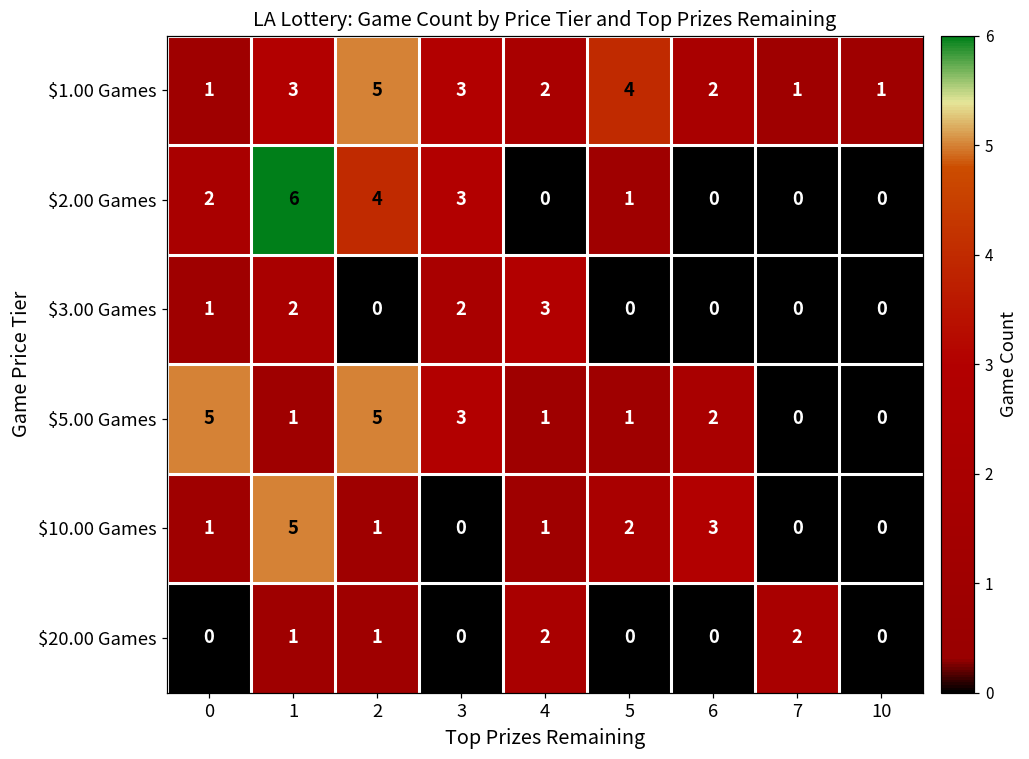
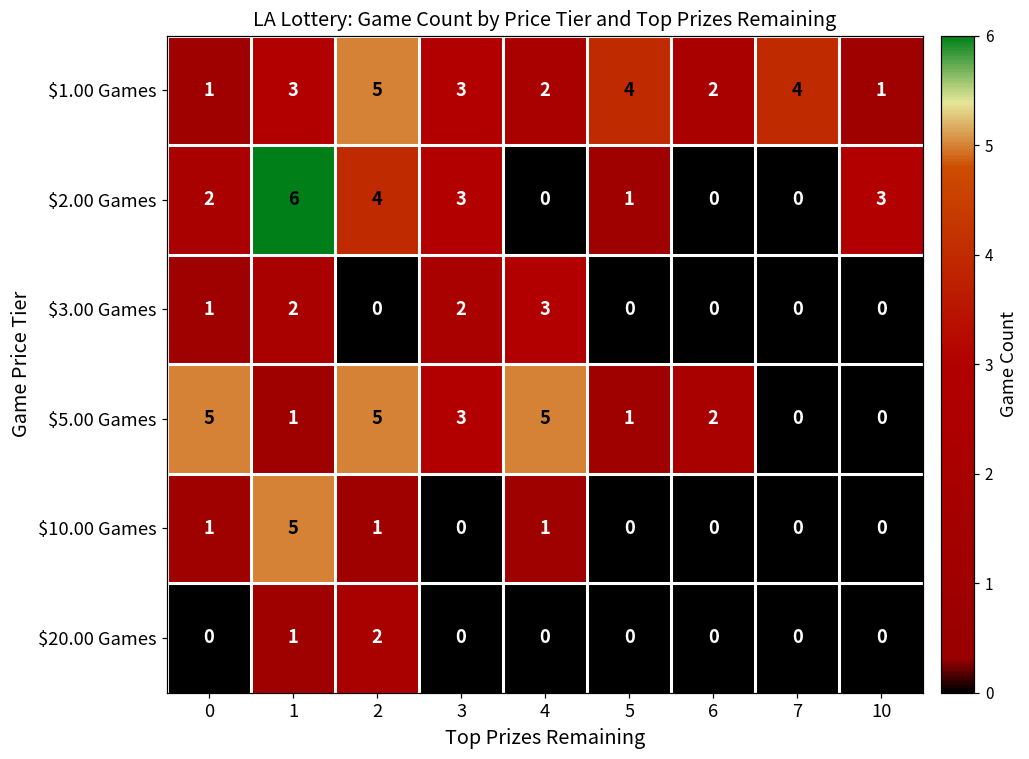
  {
    "$1.00 Games": {
      "0": 1,
      "1": 3,
      "2": 5,
      "3": 3,
      "4": 2,
      "5": 4,
      "6": 2,
-     "7": 1,
+     "7": 4,
      "10": 1
    },
    "$2.00 Games": {
      "0": 2,
      "1": 6,
      "2": 4,
      "3": 3,
      "4": 0,
      "5": 1,
      "6": 0,
      "7": 0,
-     "10": 0
+     "10": 3
    },
    "$3.00 Games": {
      "0": 1,
      "1": 2,
      "2": 0,
      "3": 2,
      "4": 3,
      "5": 0,
      "6": 0,
      "7": 0,
      "10": 0
    },
    "$5.00 Games": {
      "0": 5,
      "1": 1,
      "2": 5,
      "3": 3,
-     "4": 1,
+     "4": 5,
      "5": 1,
      "6": 2,
      "7": 0,
      "10": 0
    },
    "$10.00 Games": {
      "0": 1,
      "1": 5,
      "2": 1,
      "3": 0,
      "4": 1,
-     "5": 2,
-     "6": 3,
+     "5": 0,
+     "6": 0,
      "7": 0,
      "10": 0
    },
    "$20.00 Games": {
      "0": 0,
      "1": 1,
-     "2": 1,
+     "2": 2,
      "3": 0,
-     "4": 2,
+     "4": 0,
      "5": 0,
      "6": 0,
-     "7": 2,
+     "7": 0,
      "10": 0
    }
  }
